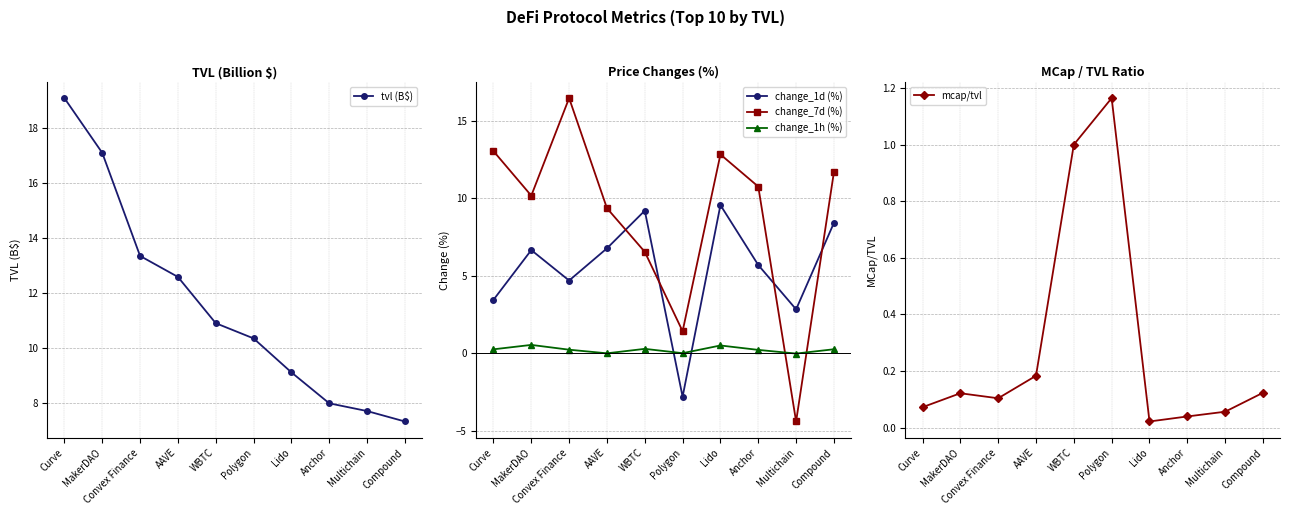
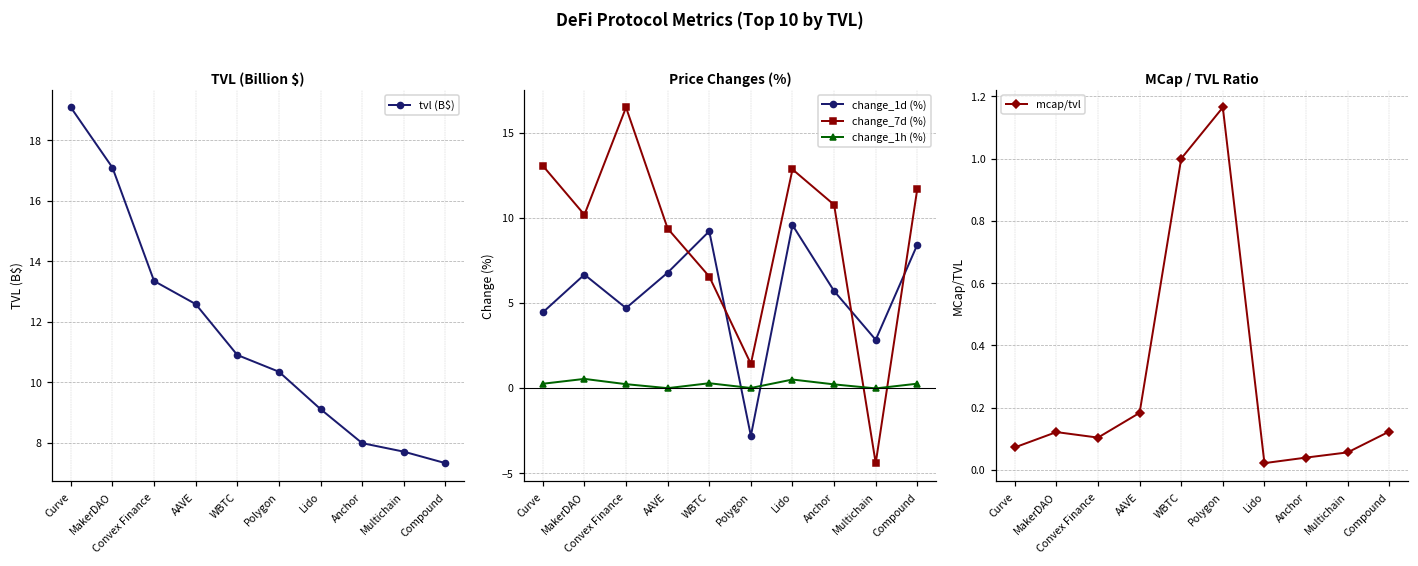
  {
    "TVL (Billion $)": {
      "Curve": 19.1,
      "MakerDAO": 17.1,
      "Convex Finance": 13.3,
      "AAVE": 12.6,
      "WBTC": 10.9,
      "Polygon": 10.3,
      "Lido": 9.1,
      "Anchor": 8.0,
      "Multichain": 7.7,
      "Compound": 7.3
    },
    "Price Changes (%)": {
      "change_1d (%)": {
-       "Curve": 3.4,
+       "Curve": 4.4,
        "MakerDAO": 6.7,
        "Convex Finance": 4.7,
        "AAVE": 6.8,
        "WBTC": 9.2,
        "Polygon": -2.8,
        "Lido": 9.6,
        "Anchor": 5.7,
        "Multichain": 2.8,
        "Compound": 8.4
      },
      "change_7d (%)": {
        "Curve": 13.1,
        "MakerDAO": 10.2,
        "Convex Finance": 16.5,
        "AAVE": 9.4,
        "WBTC": 6.6,
        "Polygon": 1.4,
        "Lido": 12.8,
        "Anchor": 10.8,
        "Multichain": -4.4,
        "Compound": 11.7
      },
      "change_1h (%)": {
        "Curve": 0.2,
        "MakerDAO": 0.5,
        "Convex Finance": 0.2,
        "AAVE": 0.0,
        "WBTC": 0.3,
        "Polygon": 0.0,
        "Lido": 0.5,
        "Anchor": 0.2,
        "Multichain": 0.0,
        "Compound": 0.3
      }
    },
    "MCap / TVL Ratio": {
      "Curve": 0.07,
      "MakerDAO": 0.12,
      "Convex Finance": 0.10,
      "AAVE": 0.18,
      "WBTC": 1.00,
      "Polygon": 1.16,
      "Lido": 0.02,
      "Anchor": 0.04,
      "Multichain": 0.06,
      "Compound": 0.12
    }
  }
